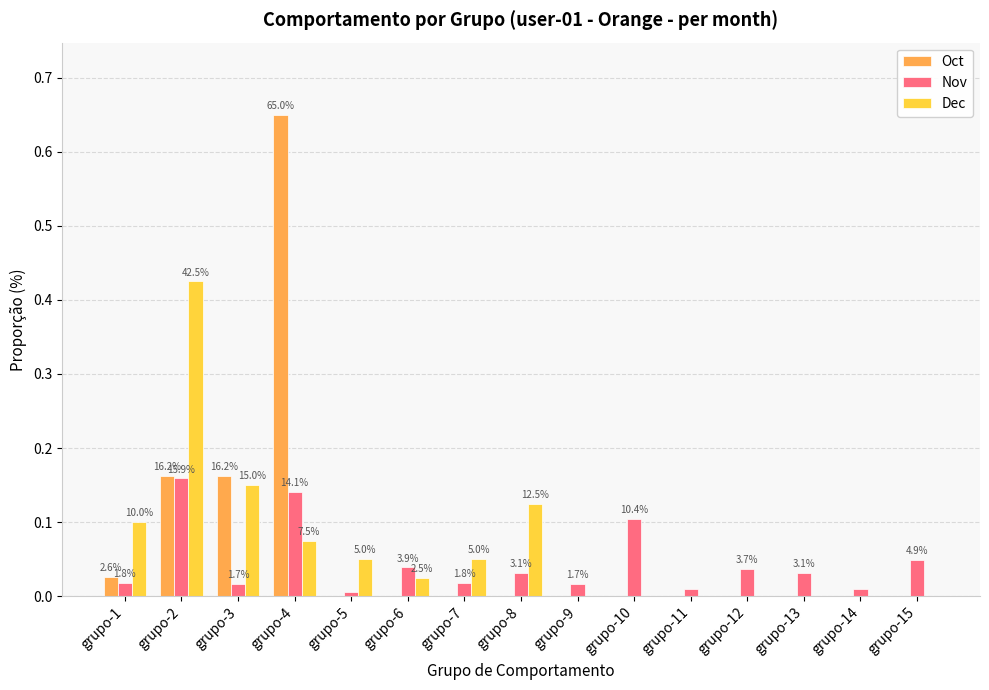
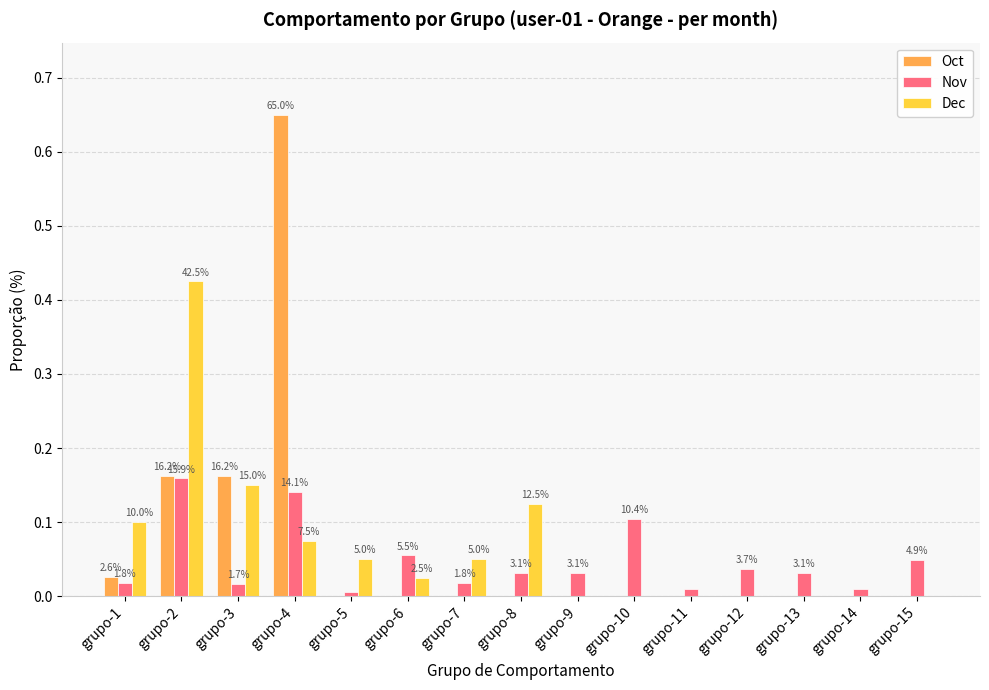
  {
    "Nov": {
      "grupo-1": "1.8%",
      "grupo-3": "1.7%",
      "grupo-4": "14.1%",
-     "grupo-6": "3.9%",
+     "grupo-6": "5.5%",
      "grupo-7": "1.8%",
      "grupo-8": "3.1%",
-     "grupo-9": "1.7%",
+     "grupo-9": "3.1%",
      "grupo-10": "10.4%",
      "grupo-12": "3.7%",
      "grupo-13": "3.1%",
      "grupo-15": "4.9%"
    }
  }
